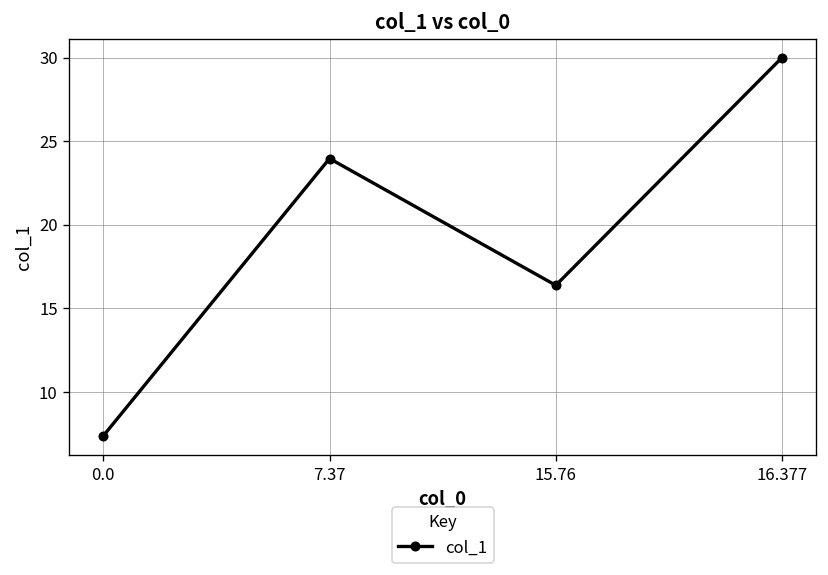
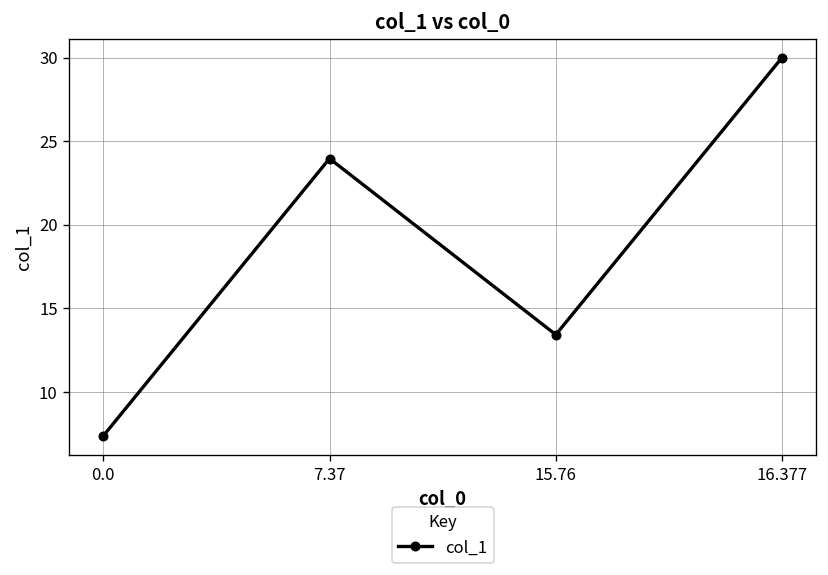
  {
    "0.0": 7.4,
    "7.37": 24.0,
-   "15.76": 16.4,
+   "15.76": 13.4,
    "16.377": 30.0
  }
